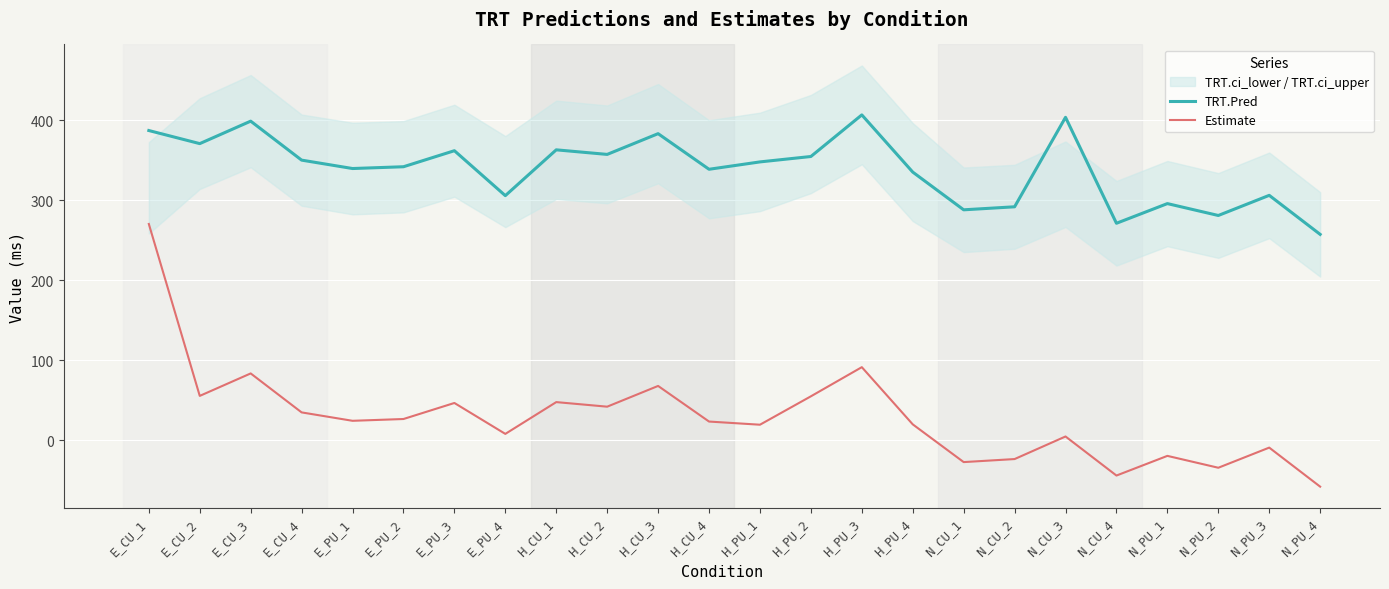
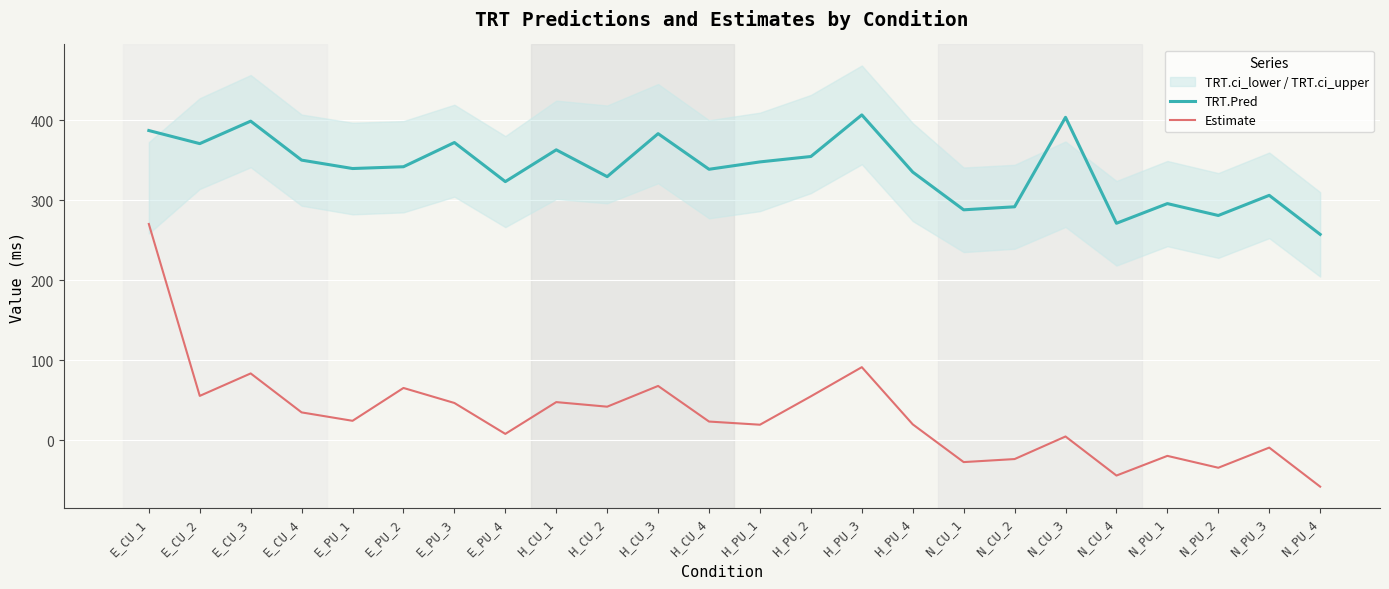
  {
    "TRT.Pred": {
      "E_CU_1": 390,
      "E_CU_2": 370,
      "E_CU_3": 400,
      "E_CU_4": 350,
      "E_PU_1": 340,
      "E_PU_2": 340,
-     "E_PU_3": 360,
-     "E_PU_4": 310,
+     "E_PU_3": 370,
+     "E_PU_4": 320,
      "H_CU_1": 360,
-     "H_CU_2": 360,
+     "H_CU_2": 330,
      "H_CU_3": 380,
      "H_CU_4": 340,
      "H_PU_1": 350,
      "H_PU_2": 350,
      "H_PU_3": 410,
      "H_PU_4": 340,
      "N_CU_1": 290,
      "N_CU_2": 290,
      "N_CU_3": 400,
      "N_CU_4": 270,
      "N_PU_1": 300,
      "N_PU_2": 280,
      "N_PU_3": 310,
      "N_PU_4": 260
    },
    "Estimate": {
      "E_CU_1": 270,
      "E_CU_2": 60,
      "E_CU_3": 80,
      "E_CU_4": 30,
      "E_PU_1": 20,
-     "E_PU_2": 30,
+     "E_PU_2": 70,
      "E_PU_3": 50,
      "E_PU_4": 10,
      "H_CU_1": 50,
      "H_CU_2": 40,
      "H_CU_3": 70,
      "H_CU_4": 20,
      "H_PU_1": 20,
      "H_PU_2": 50,
      "H_PU_3": 90,
      "H_PU_4": 20,
      "N_CU_1": -30,
      "N_CU_2": -20,
      "N_CU_3": 0,
      "N_CU_4": -40,
      "N_PU_1": -20,
      "N_PU_2": -30,
      "N_PU_3": -10,
      "N_PU_4": -60
    }
  }
